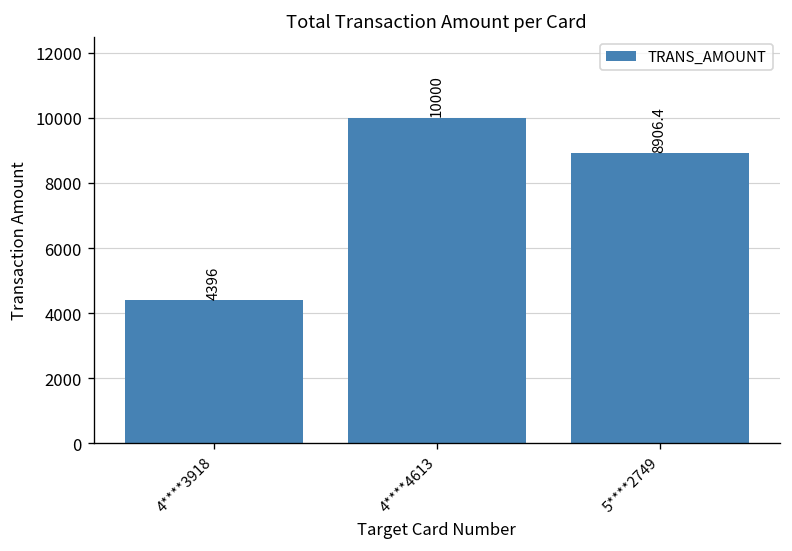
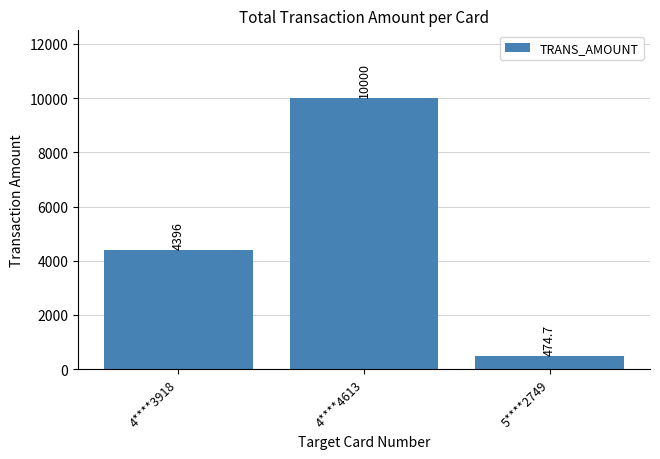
  {
    "4****3918": 4396,
    "4****4613": 10000,
-   "5****2749": 8906.4
+   "5****2749": 474.7
  }
